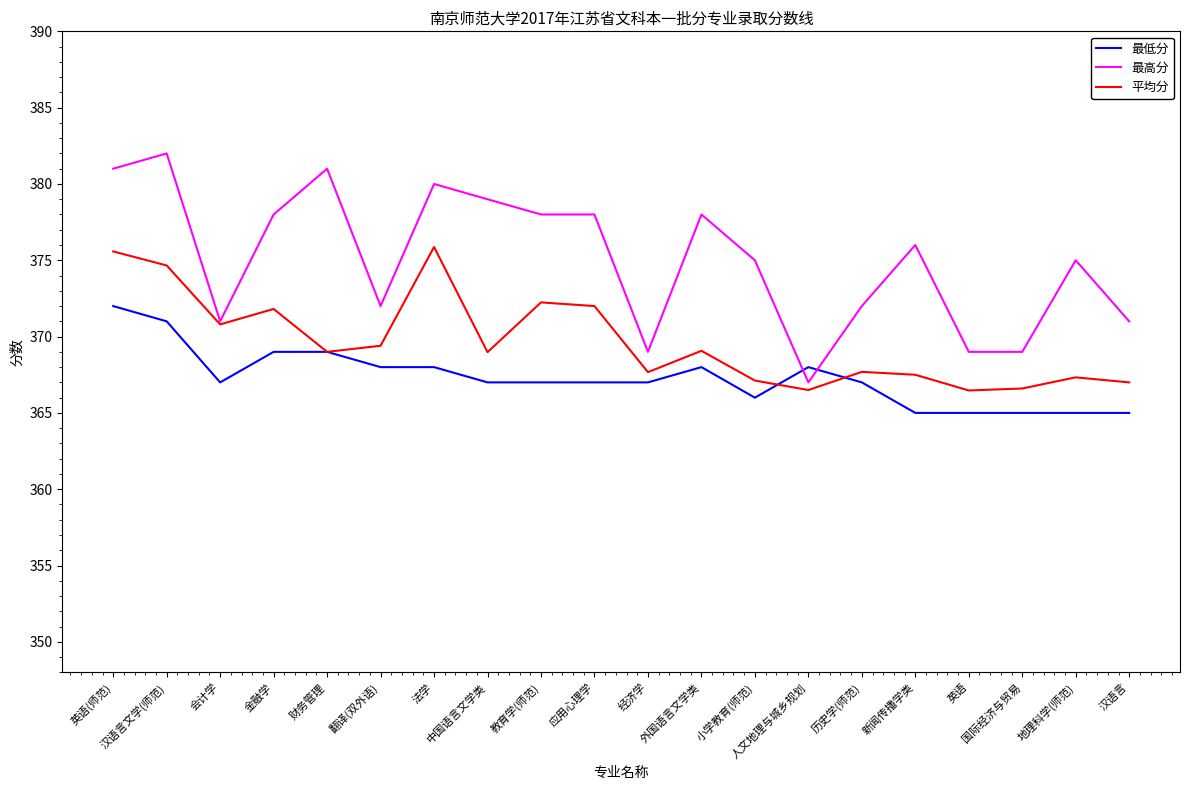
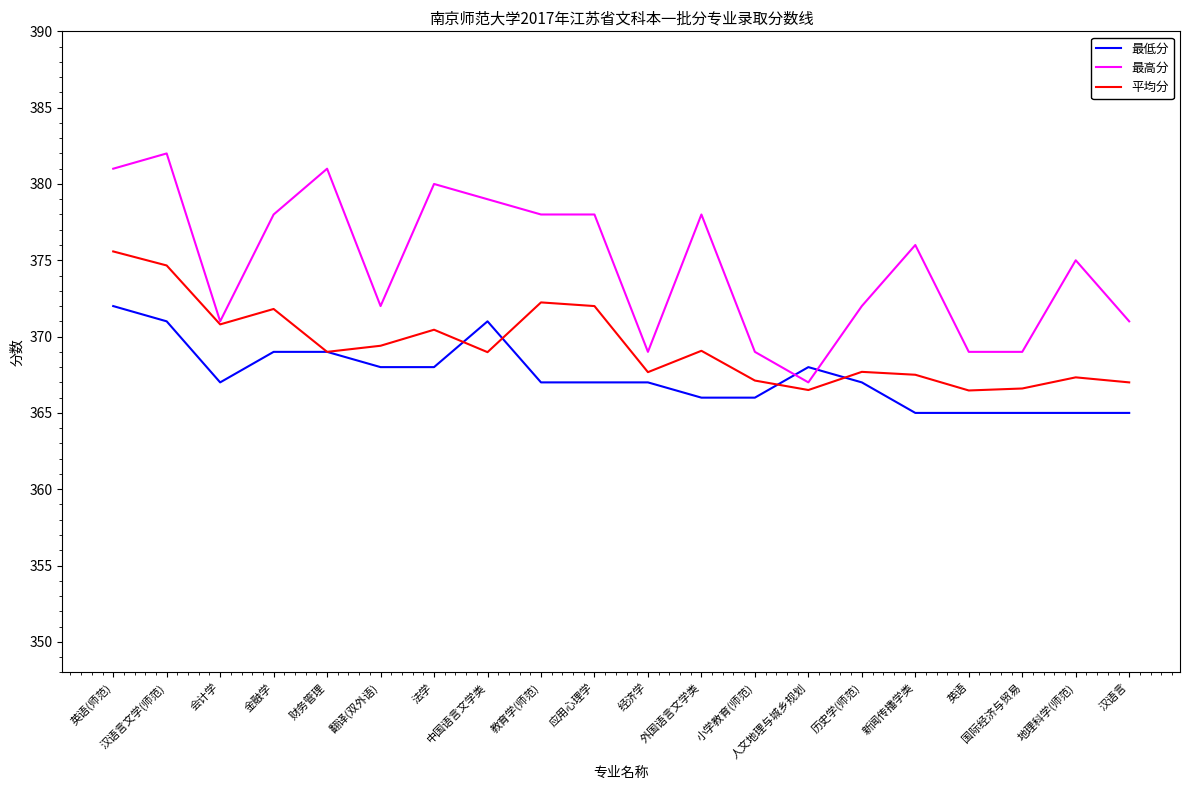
  {
    "最低分": {
      "英语(师范)": 372,
      "汉语言文学(师范)": 371,
      "会计学": 367,
      "金融学": 369,
      "翻译(双外语)": 368,
      "法学": 368,
-     "中国语言文学类": 367,
+     "中国语言文学类": 371,
      "教育学(师范)": 367,
      "应用心理学": 367,
      "经济学": 367,
-     "外国语言文学类": 368,
+     "外国语言文学类": 366,
      "小学教育(师范)": 366,
      "人文地理与城乡规划": 368,
      "历史学(师范)": 367,
      "新闻传播学类": 365,
      "英语": 365,
      "国际经济与贸易": 365,
      "地理科学(师范)": 365,
      "汉语言": 365
    },
    "最高分": {
      "英语(师范)": 381,
      "汉语言文学(师范)": 382,
      "会计学": 371,
      "金融学": 378,
      "财务管理": 381,
      "翻译(双外语)": 372,
      "法学": 380,
      "中国语言文学类": 379,
      "教育学(师范)": 378,
      "应用心理学": 378,
      "经济学": 369,
      "外国语言文学类": 378,
-     "小学教育(师范)": 375,
+     "小学教育(师范)": 369,
      "人文地理与城乡规划": 367,
      "历史学(师范)": 372,
      "新闻传播学类": 376,
      "英语": 369,
      "国际经济与贸易": 369,
      "地理科学(师范)": 375,
      "汉语言": 371
    },
    "平均分": {
      "英语(师范)": 375.6,
      "汉语言文学(师范)": 374.7,
      "会计学": 370.8,
      "金融学": 371.8,
      "翻译(双外语)": 369.4,
-     "法学": 375.9,
+     "法学": 370.5,
      "中国语言文学类": 369.0,
      "教育学(师范)": 372.2,
      "应用心理学": 372.0,
      "经济学": 367.7,
      "外国语言文学类": 369.1,
      "小学教育(师范)": 367.1,
      "人文地理与城乡规划": 366.5,
      "历史学(师范)": 367.7,
      "新闻传播学类": 367.5,
      "英语": 366.5,
      "国际经济与贸易": 366.6,
      "地理科学(师范)": 367.3,
      "汉语言": 367.0
    }
  }
